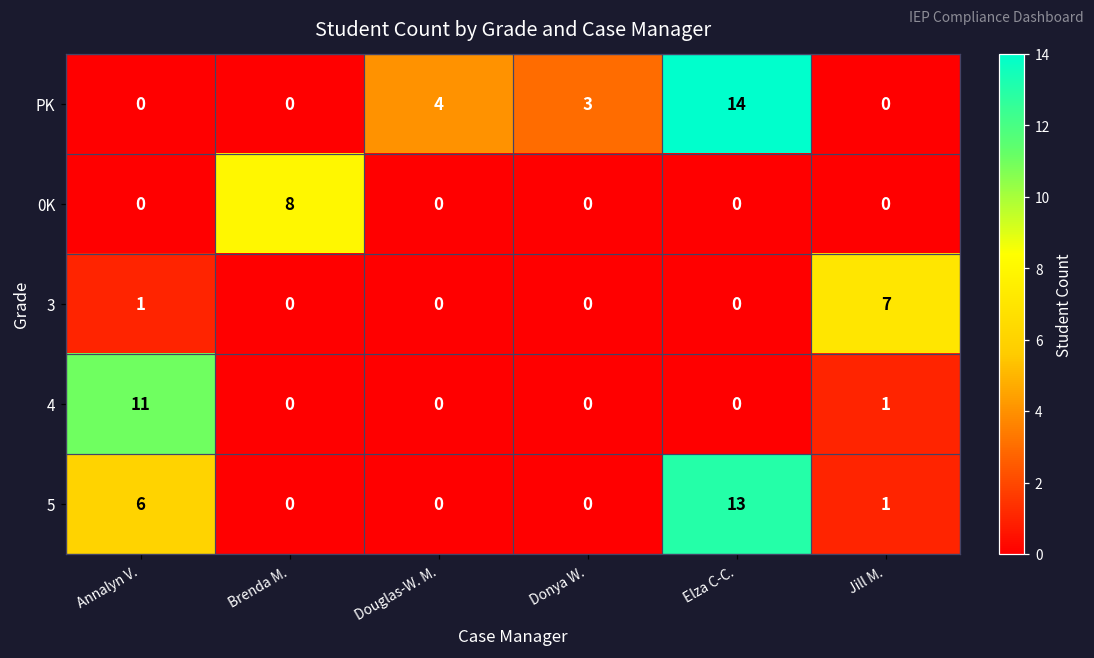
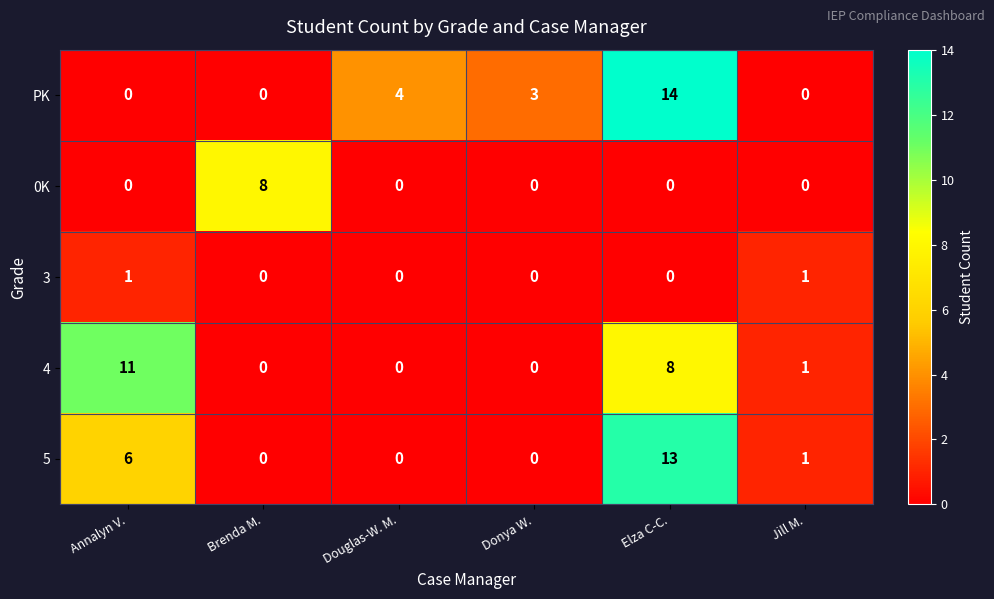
  {
    "PK": {
      "Annalyn V.": 0,
      "Brenda M.": 0,
      "Douglas-W. M.": 4,
      "Donya W.": 3,
      "Elza C-C.": 14,
      "Jill M.": 0
    },
    "0K": {
      "Annalyn V.": 0,
      "Brenda M.": 8,
      "Douglas-W. M.": 0,
      "Donya W.": 0,
      "Elza C-C.": 0,
      "Jill M.": 0
    },
    "3": {
      "Annalyn V.": 1,
      "Brenda M.": 0,
      "Douglas-W. M.": 0,
      "Donya W.": 0,
      "Elza C-C.": 0,
-     "Jill M.": 7
+     "Jill M.": 1
    },
    "4": {
      "Annalyn V.": 11,
      "Brenda M.": 0,
      "Douglas-W. M.": 0,
      "Donya W.": 0,
-     "Elza C-C.": 0,
+     "Elza C-C.": 8,
      "Jill M.": 1
    },
    "5": {
      "Annalyn V.": 6,
      "Brenda M.": 0,
      "Douglas-W. M.": 0,
      "Donya W.": 0,
      "Elza C-C.": 13,
      "Jill M.": 1
    }
  }
